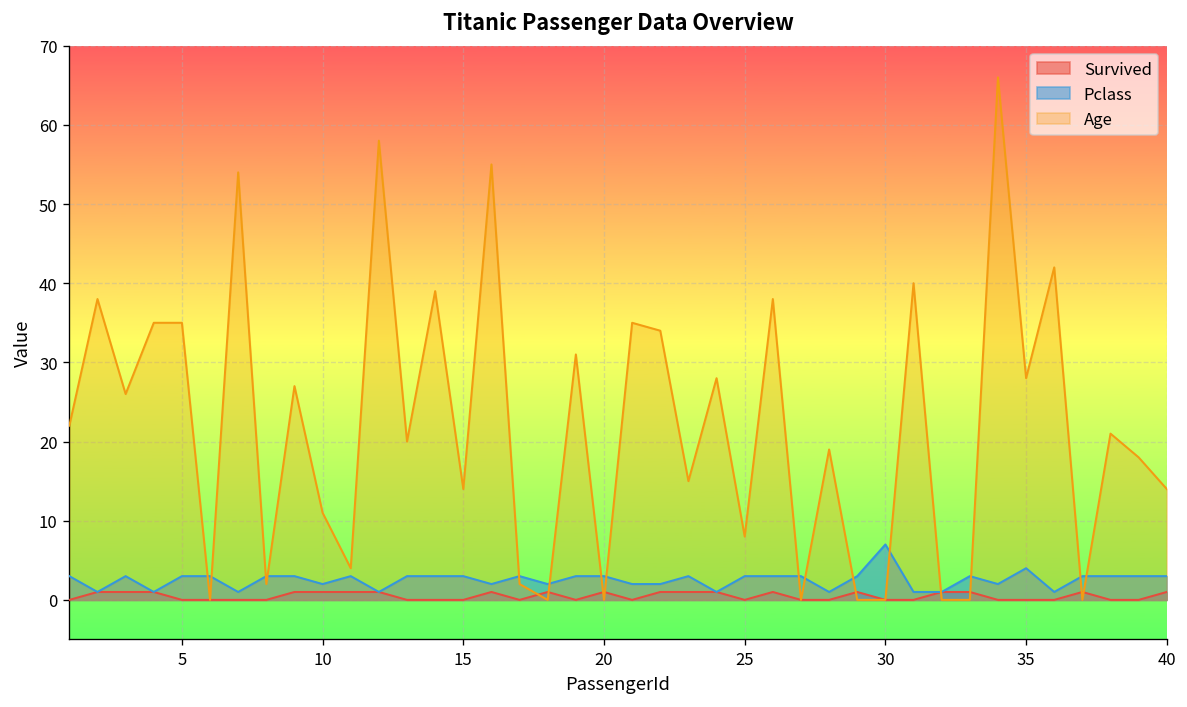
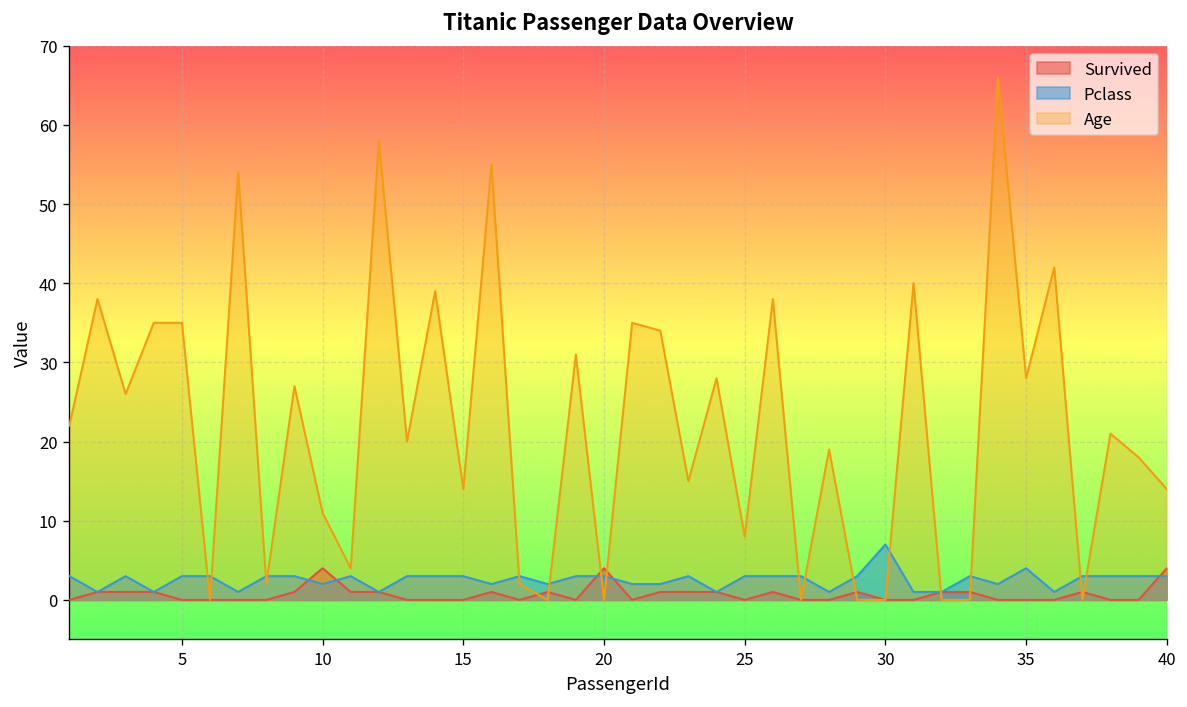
  {
    "Survived": {
      "5": 0,
-     "10": 1,
+     "10": 4,
      "15": 0,
-     "20": 1,
+     "20": 4,
      "25": 0,
      "35": 0,
-     "40": 1
+     "40": 4
    },
    "Pclass": {
      "5": 3,
      "10": 2,
      "15": 3,
      "20": 3,
      "25": 3,
      "30": 7,
      "35": 4,
      "40": 3
    },
    "Age": {
      "5": 35,
      "10": 11,
      "15": 14,
      "20": 0,
      "25": 8,
      "35": 28,
      "40": 14
    }
  }
